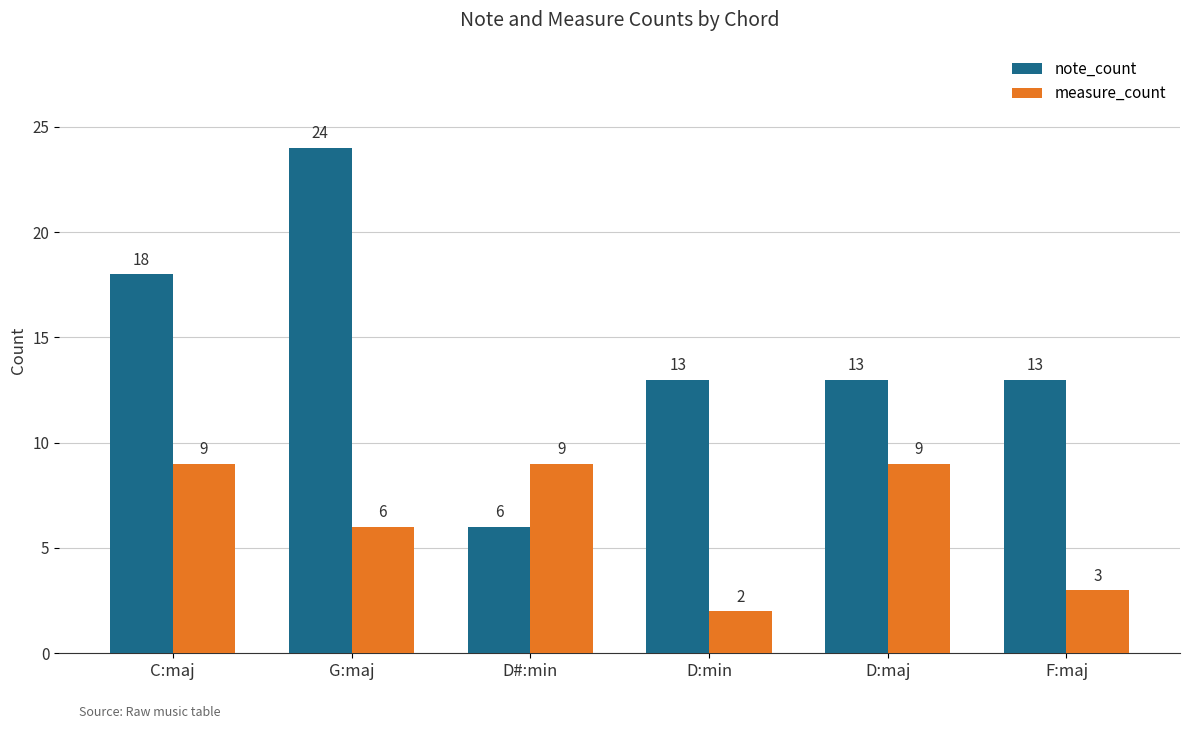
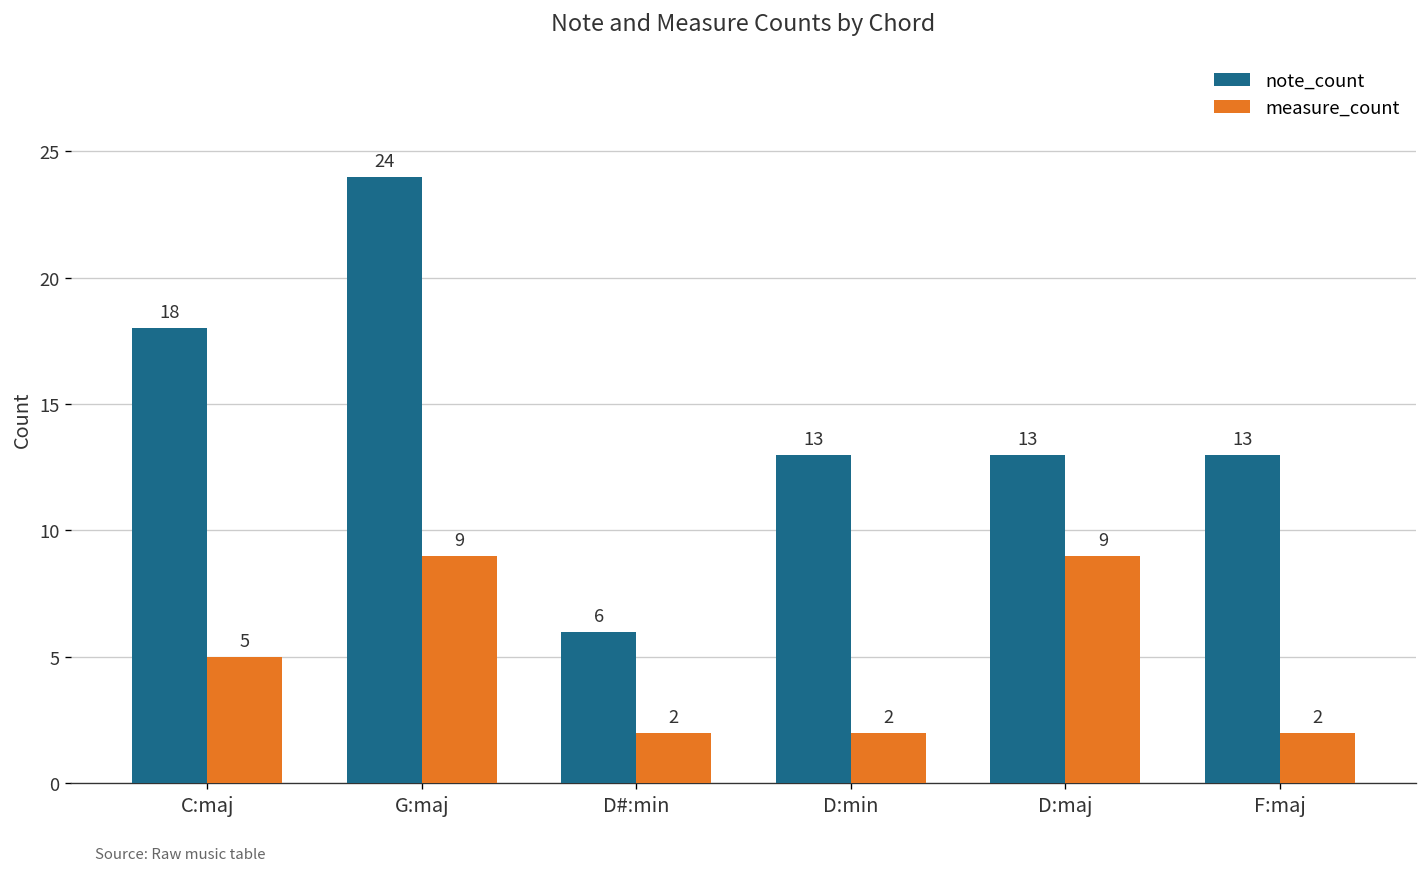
  {
    "note_count": {
      "C:maj": 18,
      "G:maj": 24,
      "D#:min": 6,
      "D:min": 13,
      "D:maj": 13,
      "F:maj": 13
    },
    "measure_count": {
-     "C:maj": 9,
-     "G:maj": 6,
-     "D#:min": 9,
+     "C:maj": 5,
+     "G:maj": 9,
+     "D#:min": 2,
      "D:min": 2,
      "D:maj": 9,
-     "F:maj": 3
+     "F:maj": 2
    }
  }
